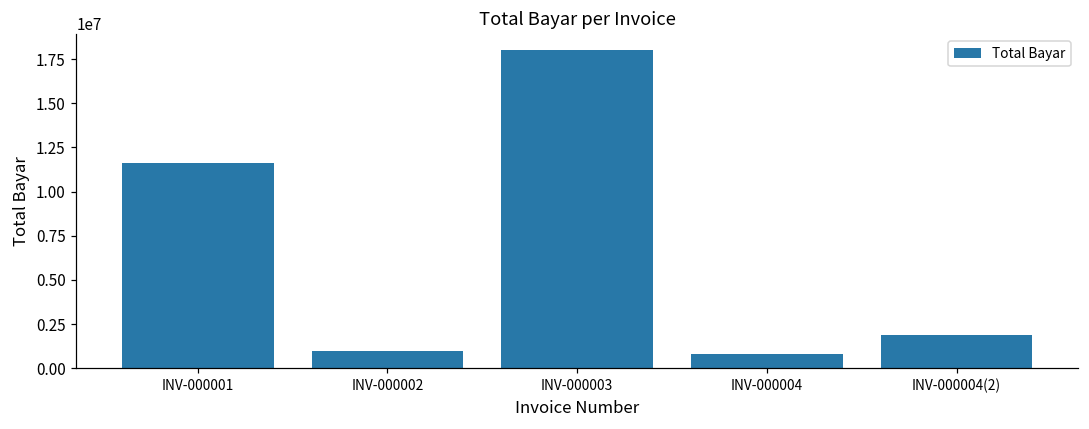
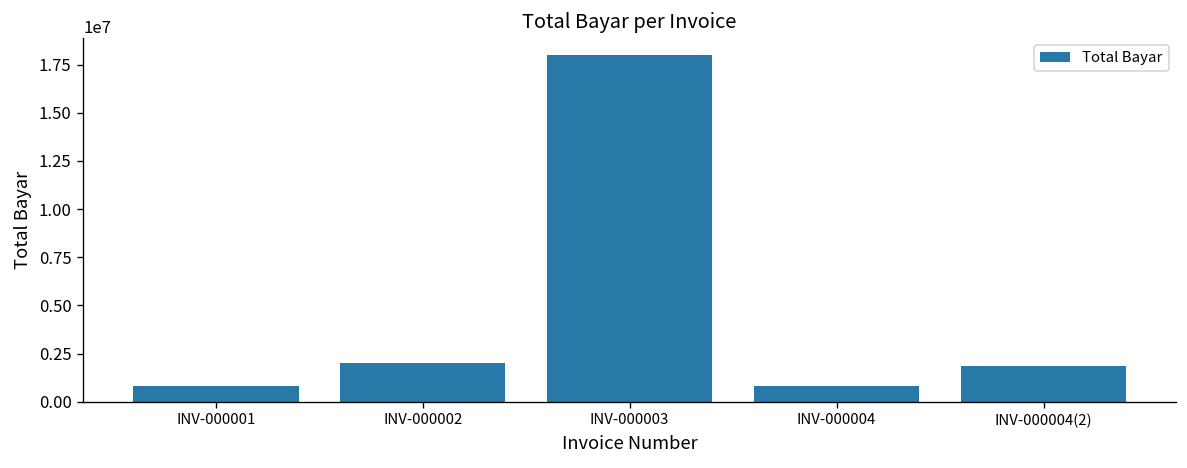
  {
-   "INV-000001": 11600000,
-   "INV-000002": 1000000,
+   "INV-000001": 800000,
+   "INV-000002": 2000000,
    "INV-000003": 18000000,
    "INV-000004": 800000,
    "INV-000004(2)": 1900000
  }
